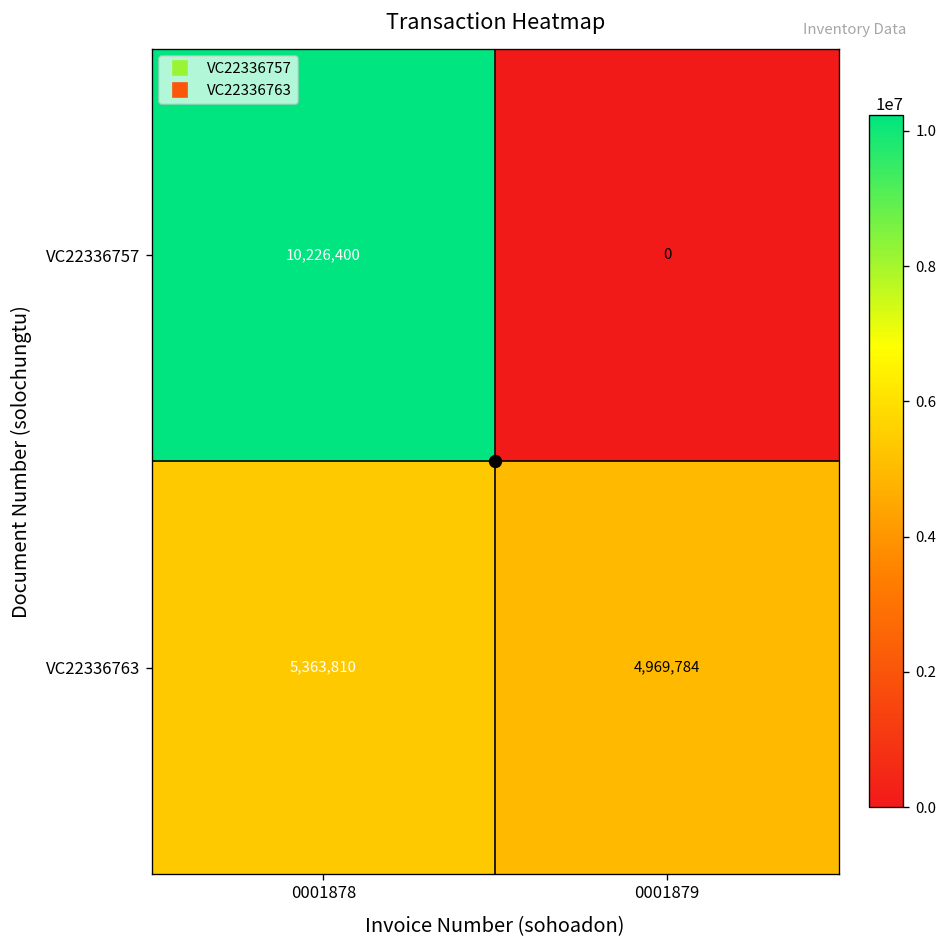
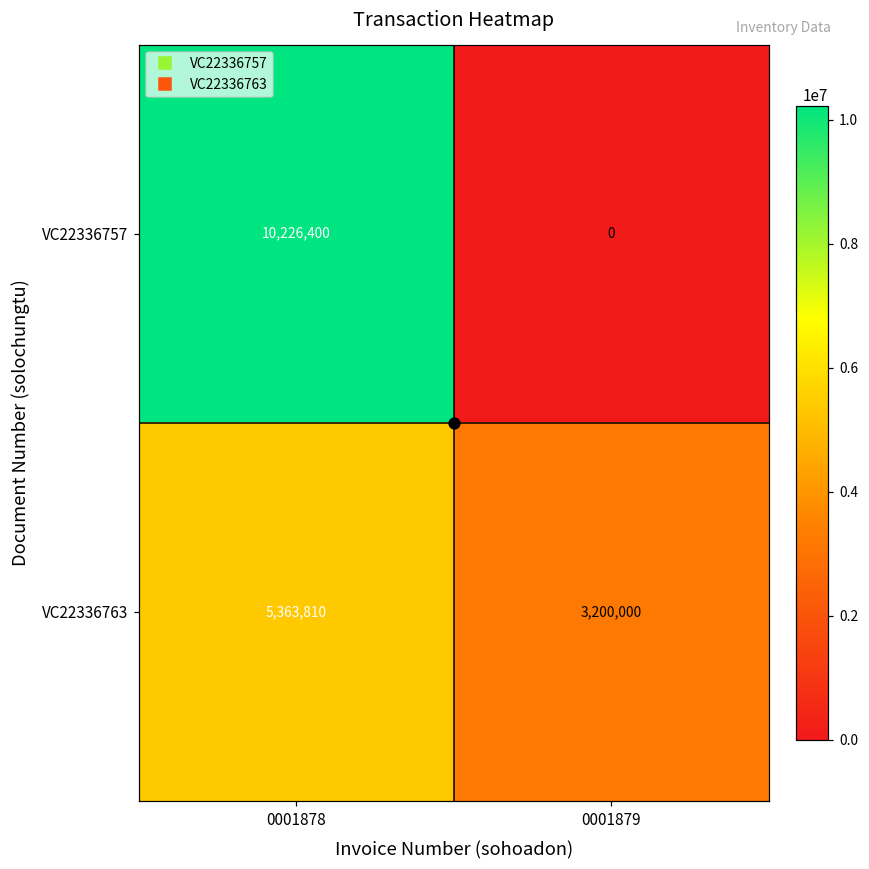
  {
    "VC22336757": {
      "0001878": "10,226,400",
      "0001879": "0"
    },
    "VC22336763": {
      "0001878": "5,363,810",
-     "0001879": "4,969,784"
+     "0001879": "3,200,000"
    }
  }
